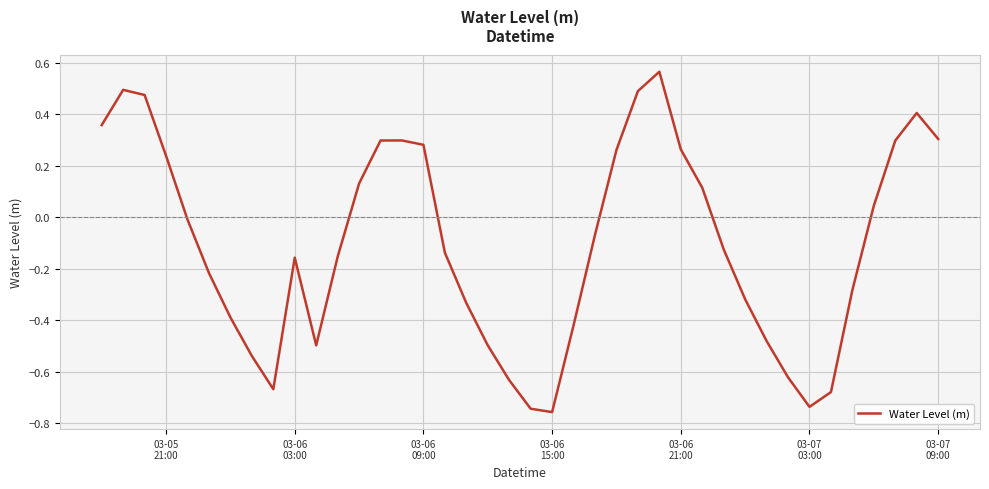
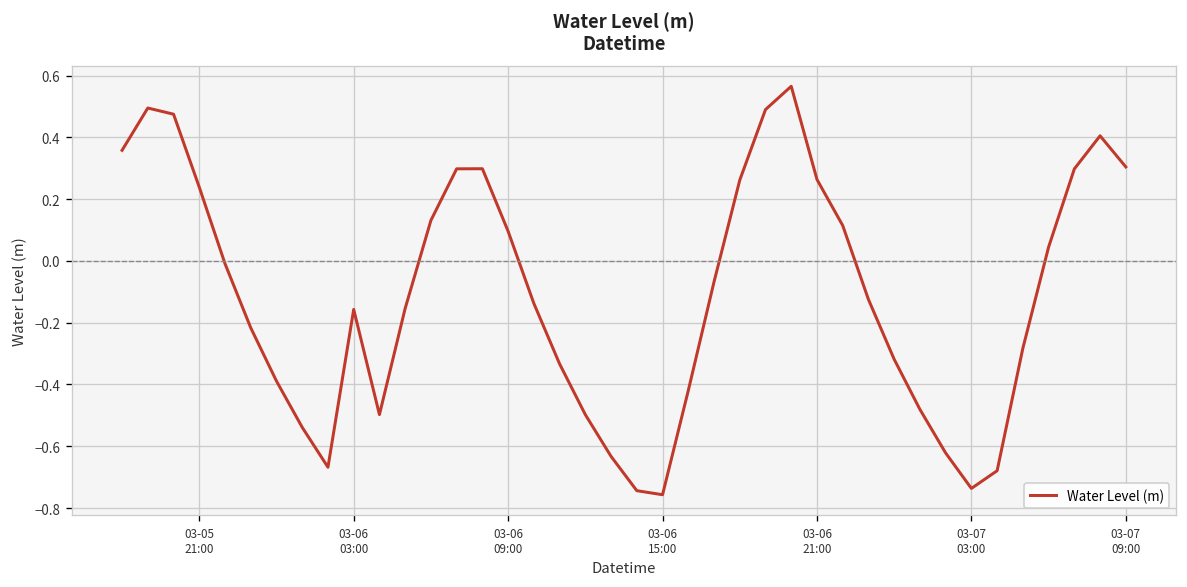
  {
    "03-05 21:00": 0.24,
    "03-06 03:00": -0.16,
-   "03-06 09:00": 0.28,
+   "03-06 09:00": 0.10,
    "03-06 15:00": -0.76,
    "03-06 21:00": 0.26,
    "03-07 03:00": -0.74,
    "03-07 09:00": 0.30
  }
